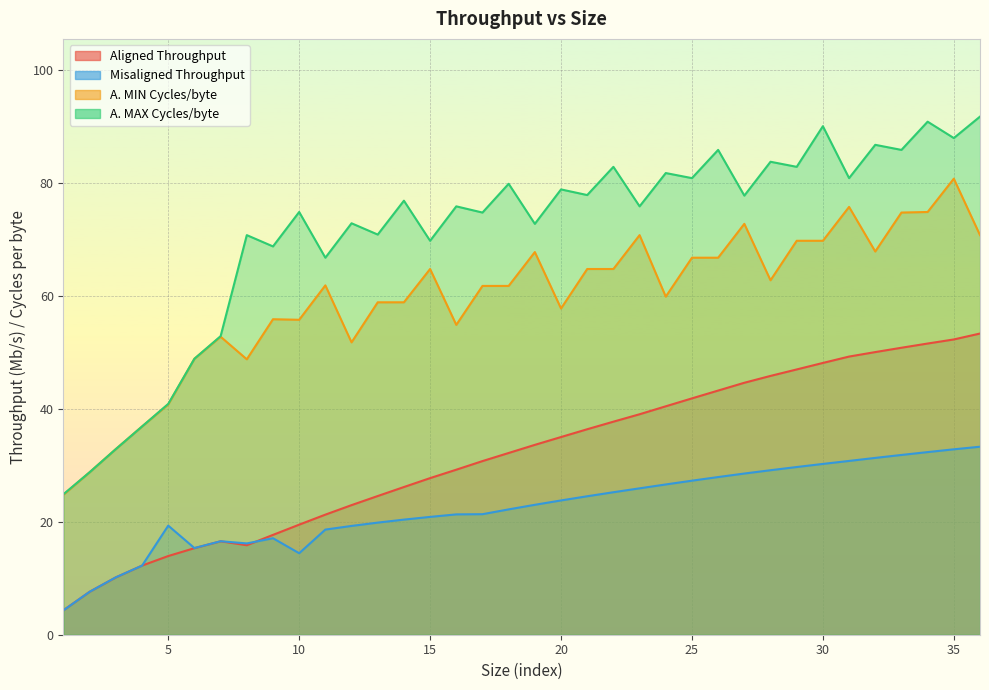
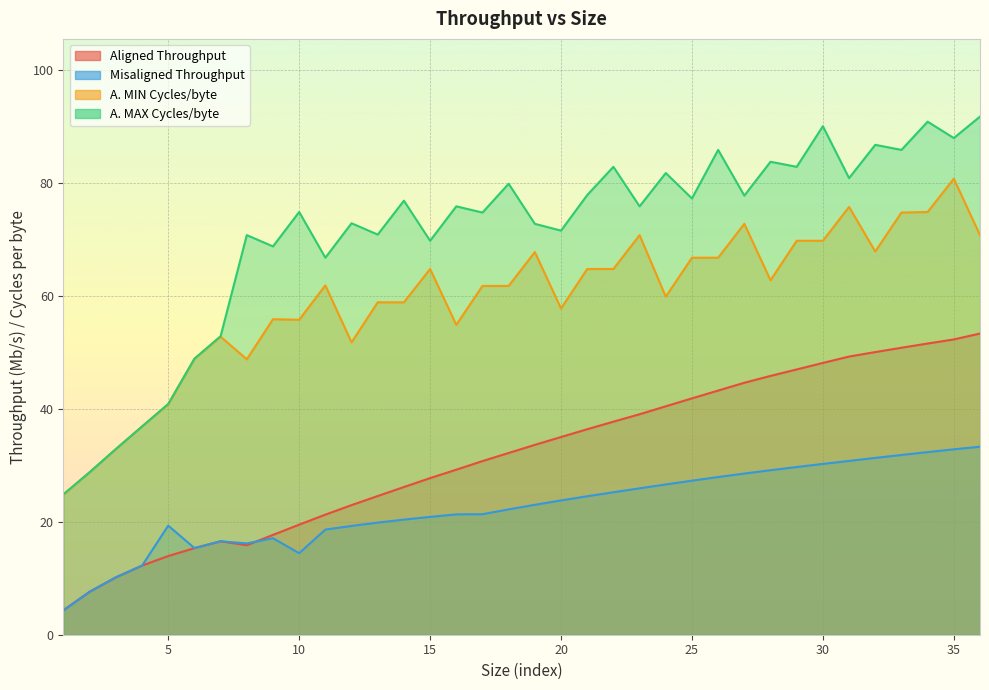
  {
    "Misaligned Throughput": {
      "5": 19,
      "10": 14,
      "15": 21,
      "20": 24,
      "25": 27,
      "30": 30,
      "35": 33
    },
    "A. MAX Cycles/byte": {
      "10": 75,
      "15": 70,
-     "20": 79,
-     "25": 81,
+     "20": 72,
+     "25": 77,
      "30": 90,
      "35": 88
    }
  }
